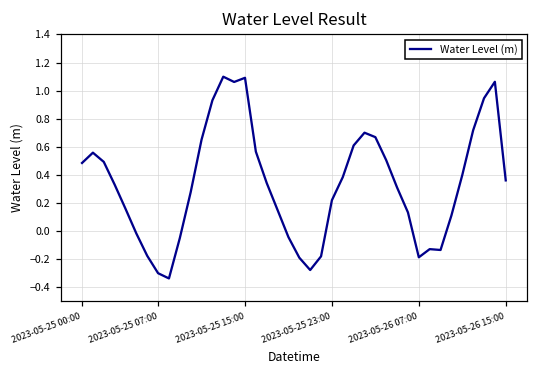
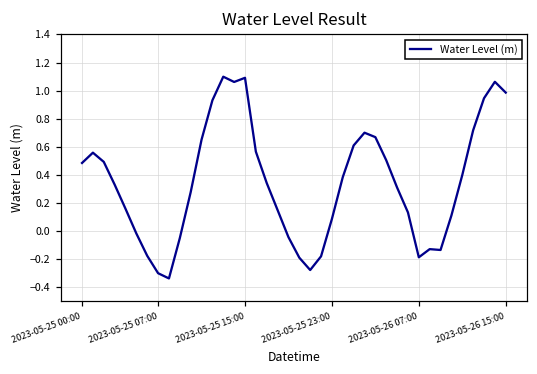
  {
    "2023-05-25 00:00": 0.49,
    "2023-05-25 07:00": -0.30,
    "2023-05-25 15:00": 1.09,
-   "2023-05-25 23:00": 0.22,
+   "2023-05-25 23:00": 0.09,
    "2023-05-26 07:00": -0.19,
-   "2023-05-26 15:00": 0.36
+   "2023-05-26 15:00": 0.99
  }
